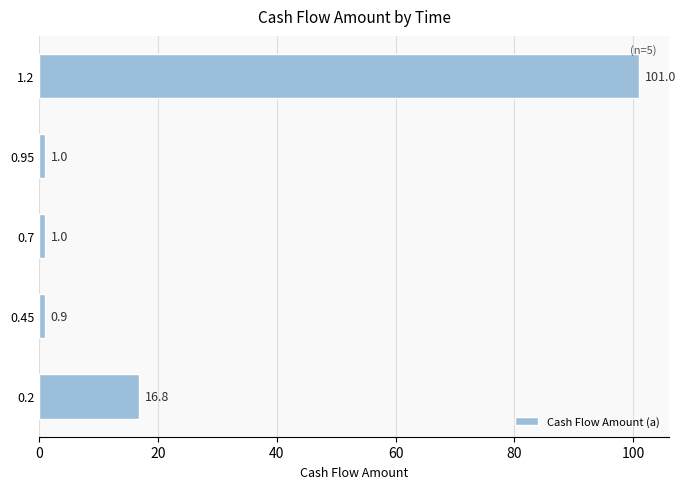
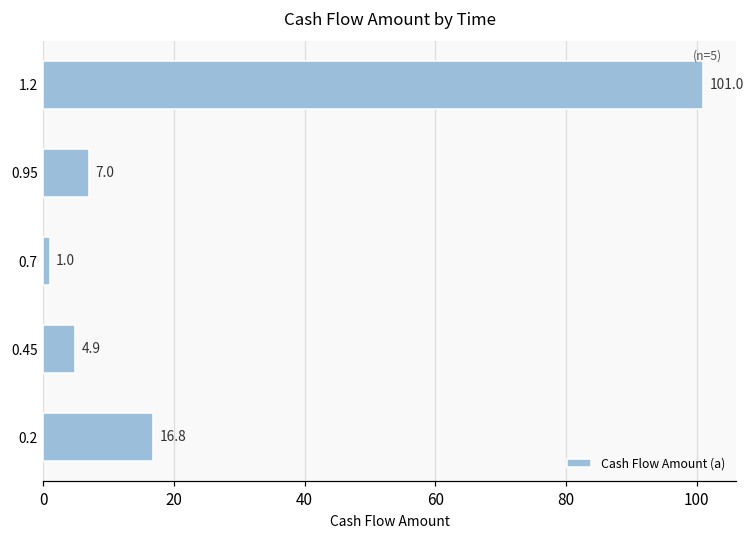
  {
    "1.2": 101.0,
-   "0.95": 1.0,
+   "0.95": 7.0,
    "0.7": 1.0,
-   "0.45": 0.9,
+   "0.45": 4.9,
    "0.2": 16.8
  }
